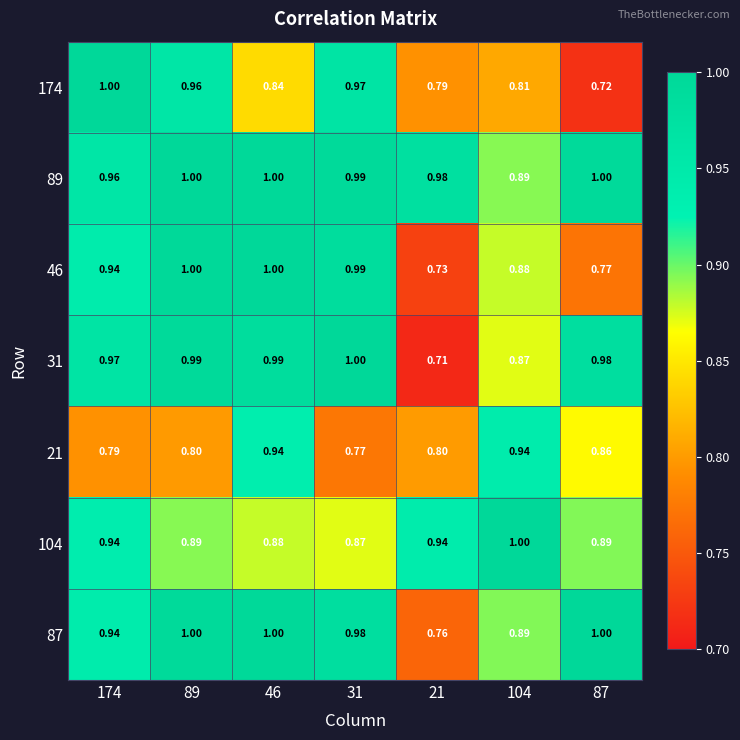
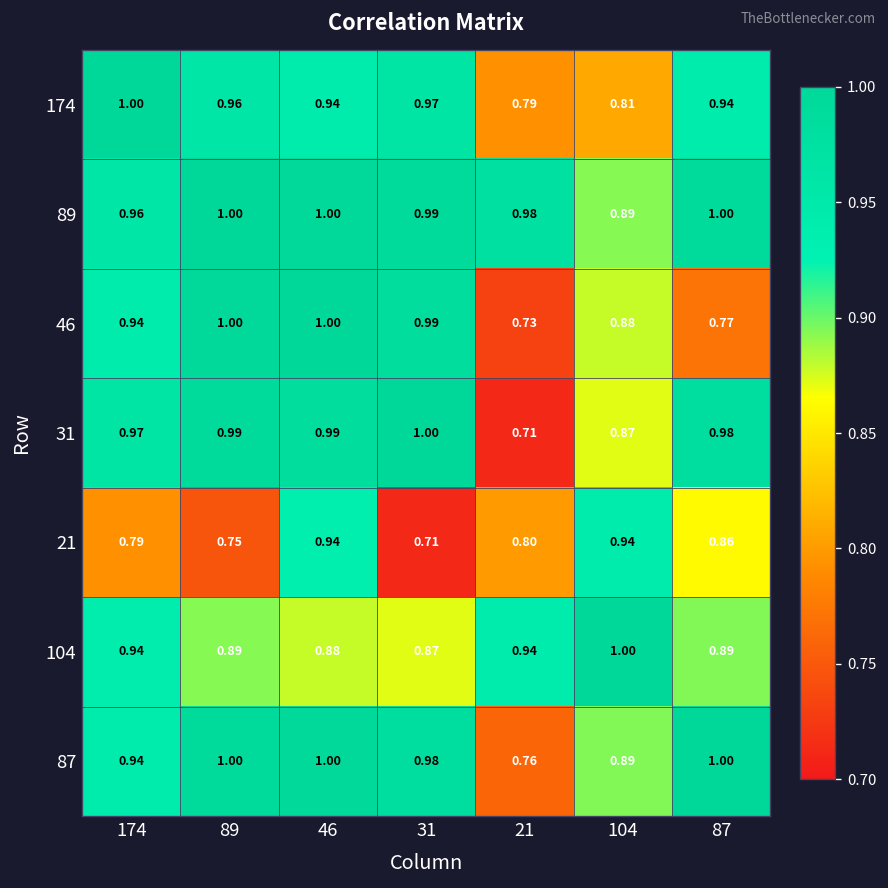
  {
    "174": {
      "174": 1.00,
      "89": 0.96,
-     "46": 0.84,
+     "46": 0.94,
      "31": 0.97,
      "21": 0.79,
      "104": 0.81,
-     "87": 0.72
+     "87": 0.94
    },
    "89": {
      "174": 0.96,
      "89": 1.00,
      "46": 1.00,
      "31": 0.99,
      "21": 0.98,
      "104": 0.89,
      "87": 1.00
    },
    "46": {
      "174": 0.94,
      "89": 1.00,
      "46": 1.00,
      "31": 0.99,
      "21": 0.73,
      "104": 0.88,
      "87": 0.77
    },
    "31": {
      "174": 0.97,
      "89": 0.99,
      "46": 0.99,
      "31": 1.00,
      "21": 0.71,
      "104": 0.87,
      "87": 0.98
    },
    "21": {
      "174": 0.79,
-     "89": 0.80,
+     "89": 0.75,
      "46": 0.94,
-     "31": 0.77,
+     "31": 0.71,
      "21": 0.80,
      "104": 0.94,
      "87": 0.86
    },
    "104": {
      "174": 0.94,
      "89": 0.89,
      "46": 0.88,
      "31": 0.87,
      "21": 0.94,
      "104": 1.00,
      "87": 0.89
    },
    "87": {
      "174": 0.94,
      "89": 1.00,
      "46": 1.00,
      "31": 0.98,
      "21": 0.76,
      "104": 0.89,
      "87": 1.00
    }
  }
